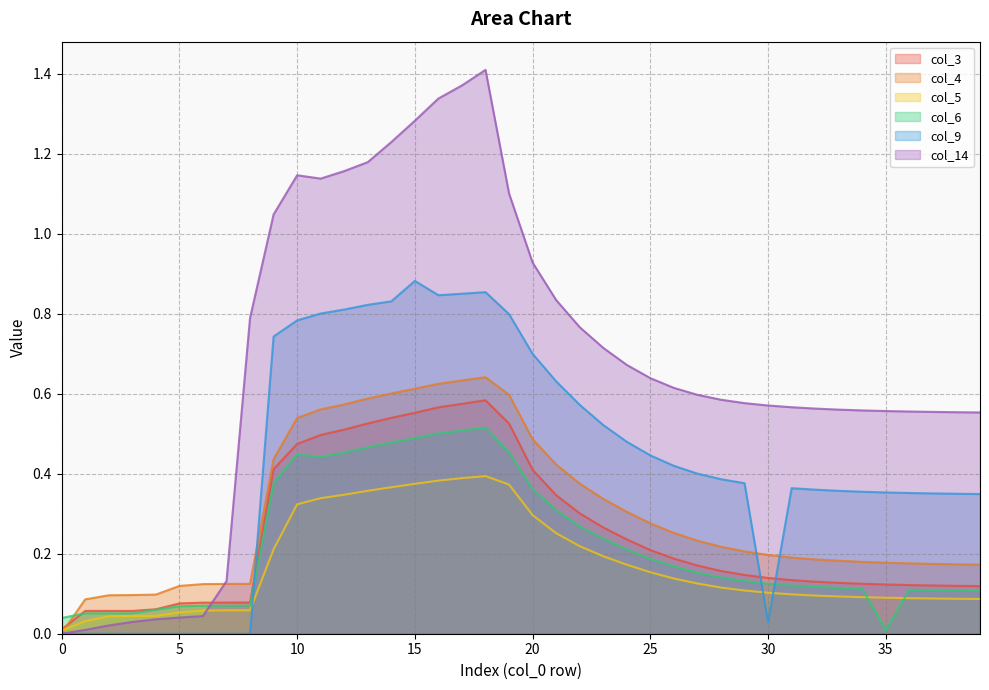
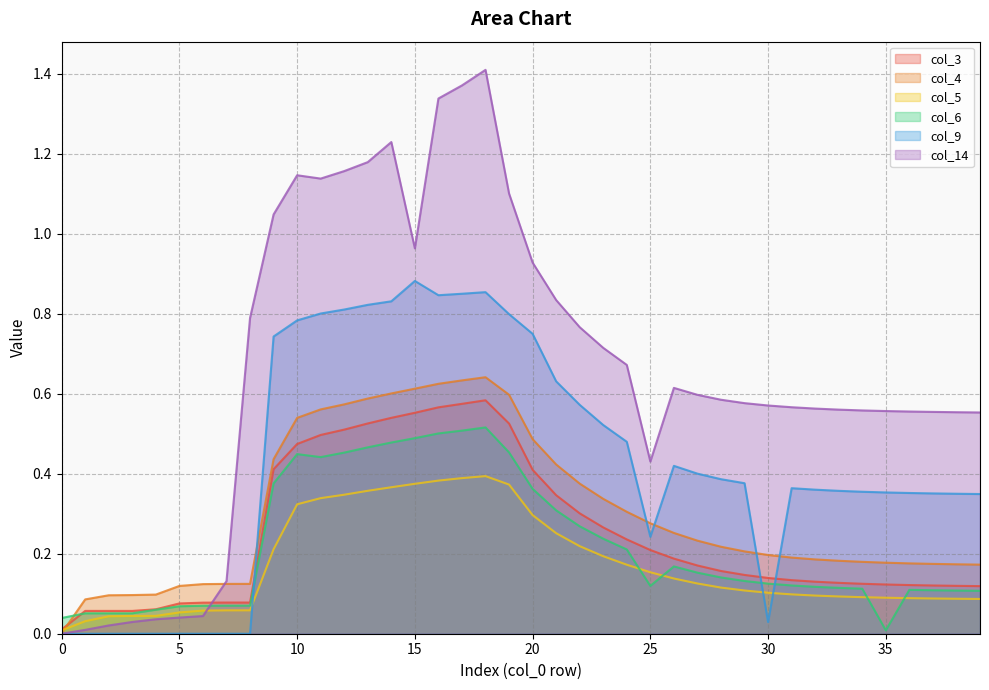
  {
    "col_6": {
      "0": 0.04,
      "5": 0.07,
      "10": 0.45,
      "15": 0.49,
      "20": 0.36,
-     "25": 0.19,
+     "25": 0.12,
      "30": 0.13,
      "35": 0.01
    },
    "col_9": {
      "5": 0.00,
      "10": 0.78,
      "15": 0.88,
-     "20": 0.70,
-     "25": 0.45,
+     "20": 0.75,
+     "25": 0.24,
      "30": 0.03,
      "35": 0.35
    },
    "col_14": {
      "5": 0.04,
      "10": 1.15,
-     "15": 1.28,
+     "15": 0.96,
      "20": 0.93,
-     "25": 0.64,
+     "25": 0.43,
      "30": 0.57,
      "35": 0.56
    }
  }
